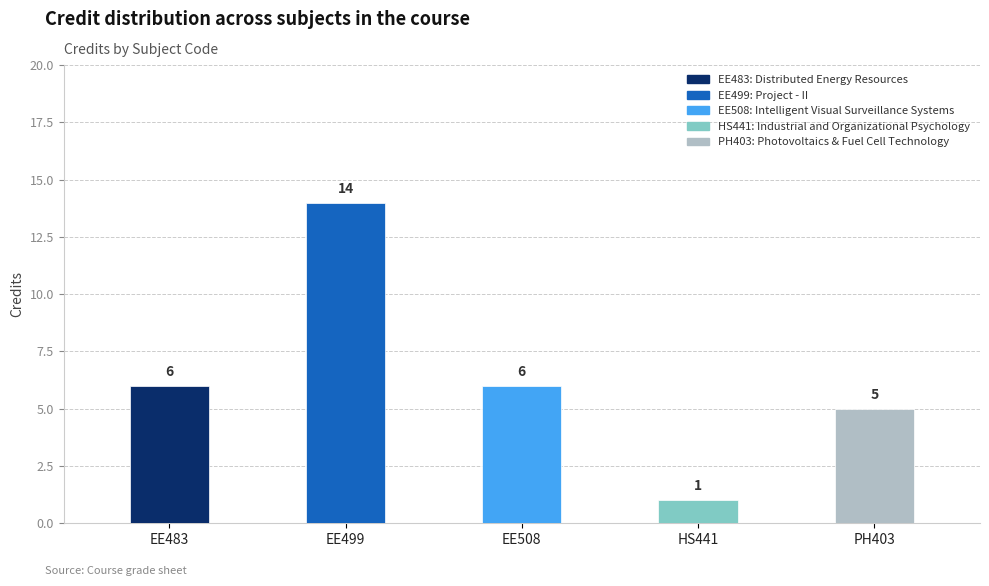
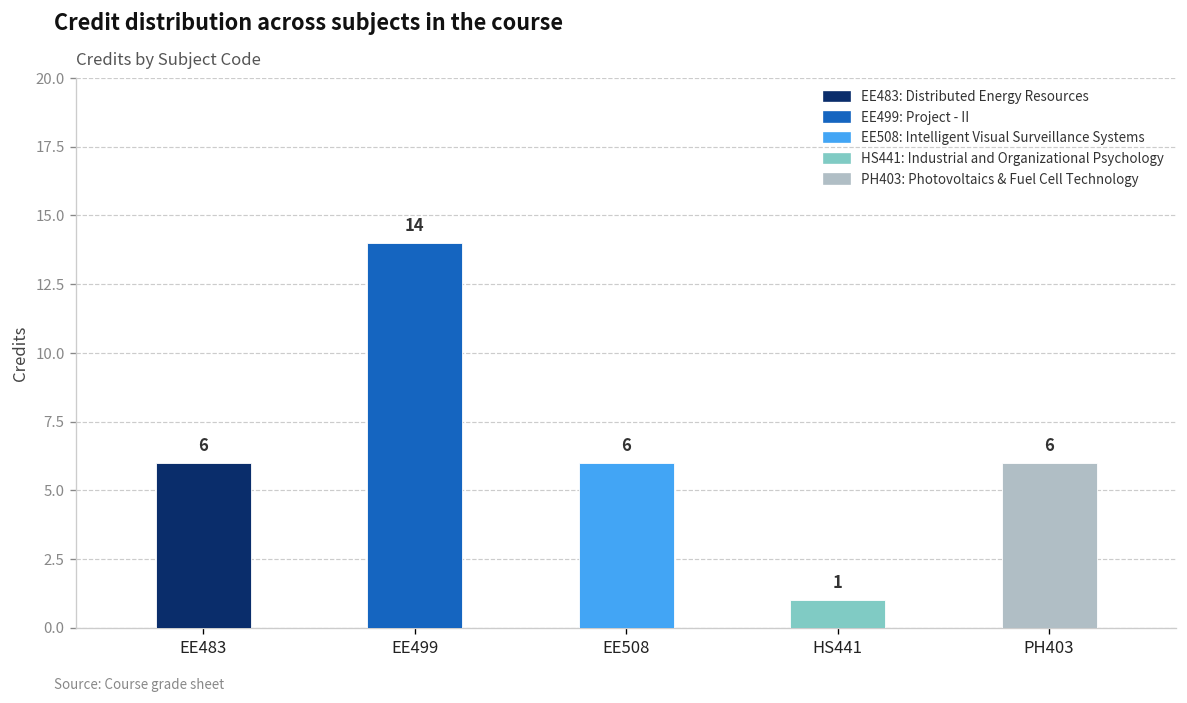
  {
    "EE483": 6,
    "EE499": 14,
    "EE508": 6,
    "HS441": 1,
-   "PH403": 5
+   "PH403": 6
  }
